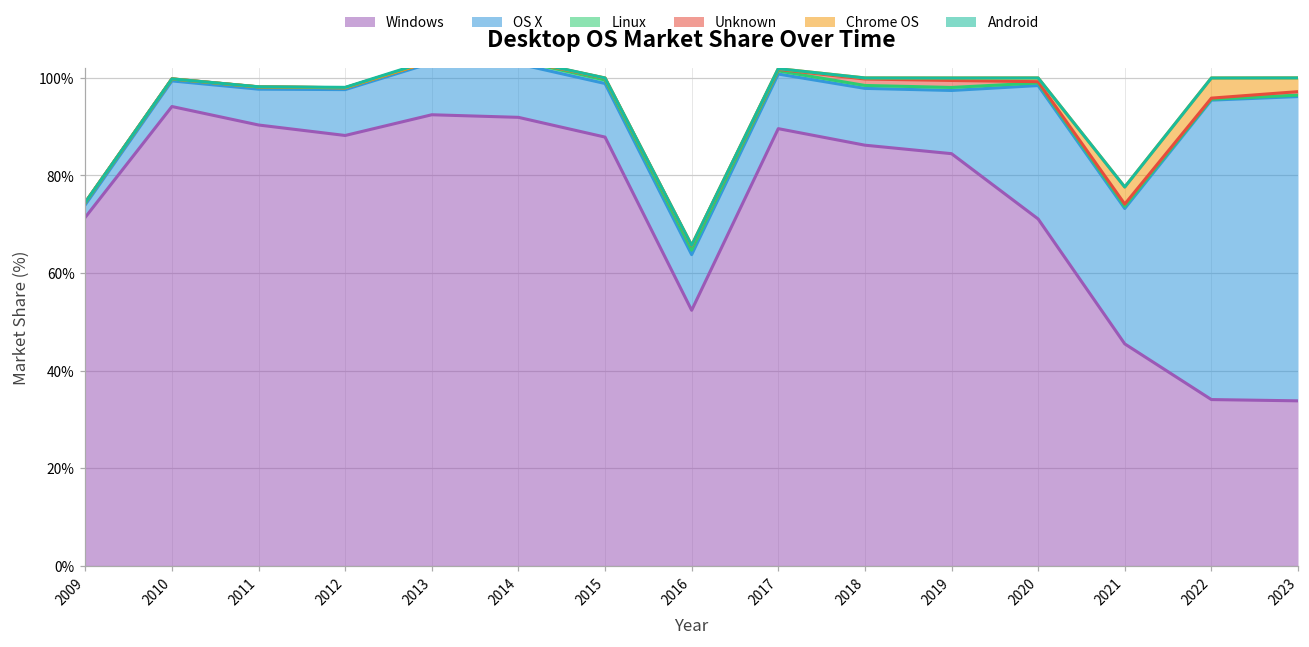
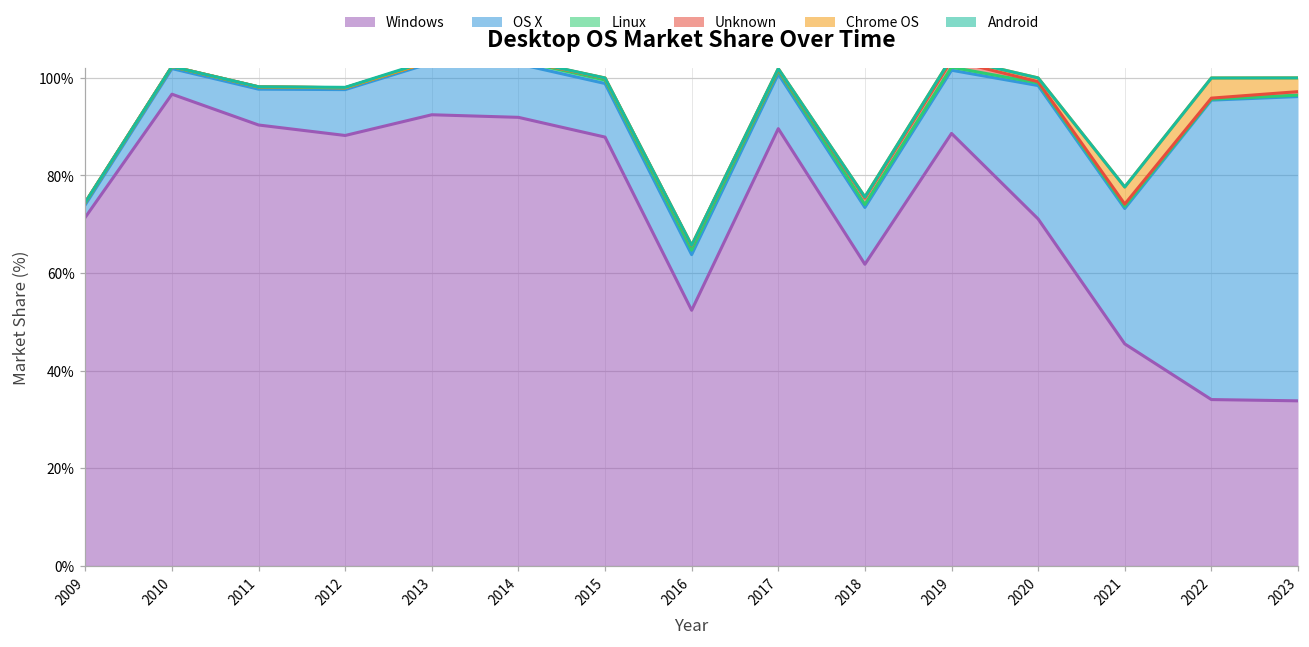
  {
    "Windows": {
      "2009": "71%",
-     "2010": "94%",
+     "2010": "97%",
      "2011": "90%",
      "2012": "88%",
      "2013": "92%",
      "2014": "92%",
      "2015": "88%",
      "2016": "52%",
      "2017": "90%",
-     "2018": "86%",
-     "2019": "84%",
+     "2018": "62%",
+     "2019": "89%",
      "2020": "71%",
      "2021": "45%",
      "2022": "34%",
      "2023": "34%"
    },
    "OS X": {
      "2015": "11%",
      "2016": "11%",
      "2017": "11%",
      "2018": "12%",
      "2019": "13%"
    },
    "Unknown": {
      "2023": "1%"
    }
  }
